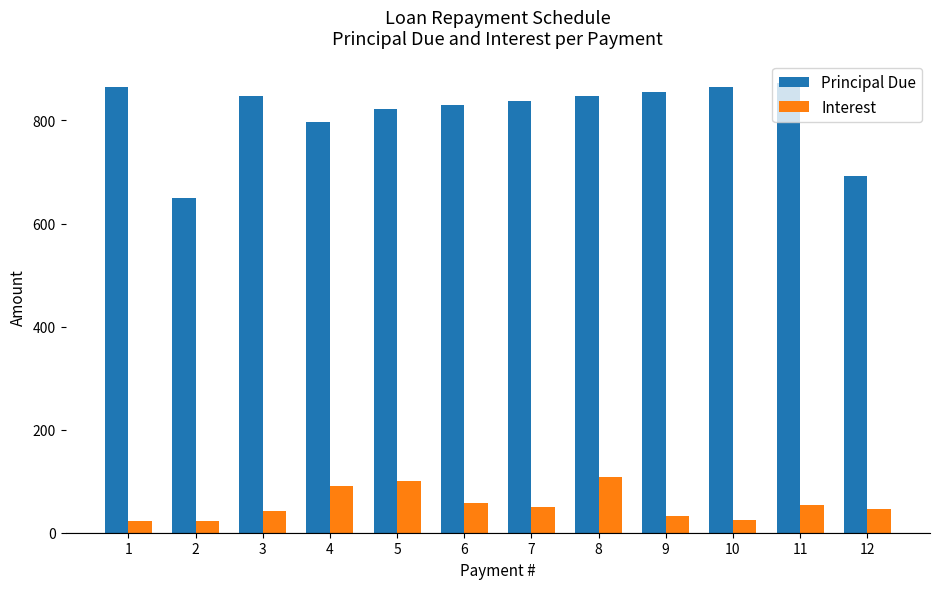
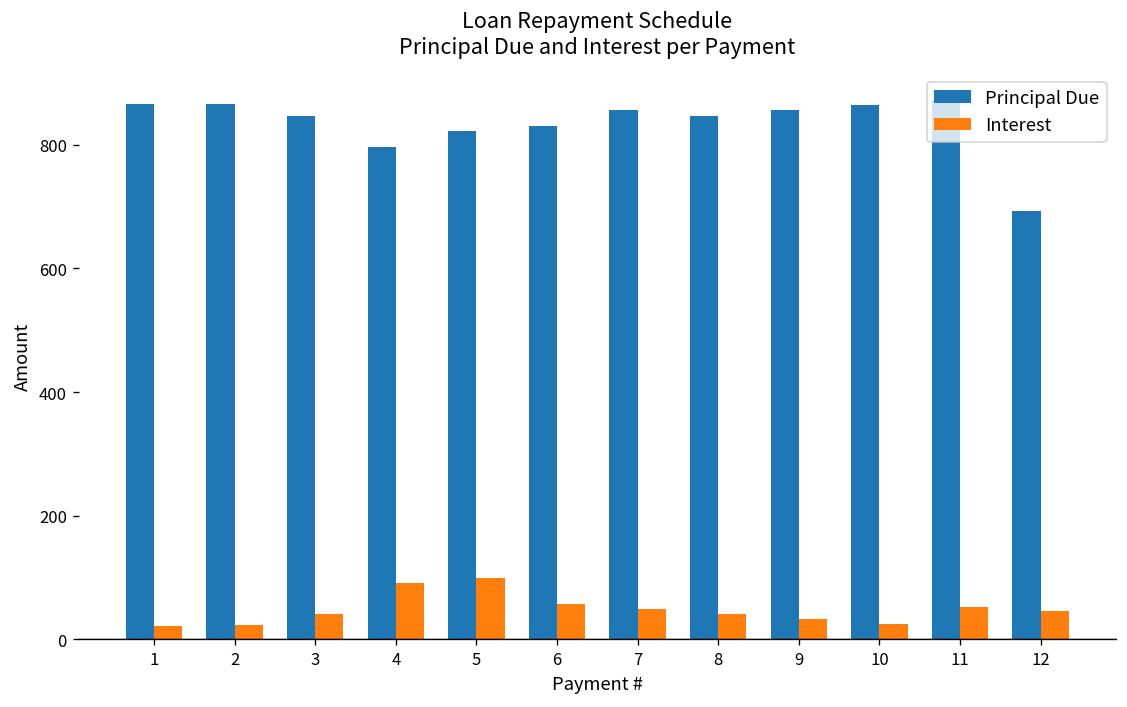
  {
    "Principal Due": {
      "1": 870,
-     "2": 650,
+     "2": 870,
      "3": 850,
      "4": 800,
      "5": 820,
      "6": 830,
-     "7": 840,
+     "7": 860,
      "8": 850,
      "9": 860,
      "10": 860,
      "12": 690
    },
    "Interest": {
      "1": 20,
      "2": 20,
      "3": 40,
      "4": 90,
      "5": 100,
      "6": 60,
      "7": 50,
-     "8": 110,
+     "8": 40,
      "9": 30,
      "10": 20,
      "11": 50,
      "12": 50
    }
  }
